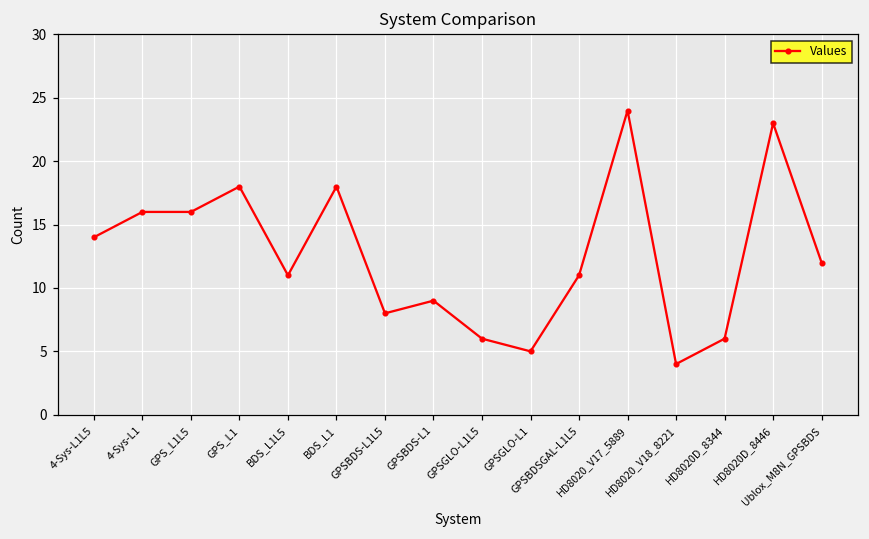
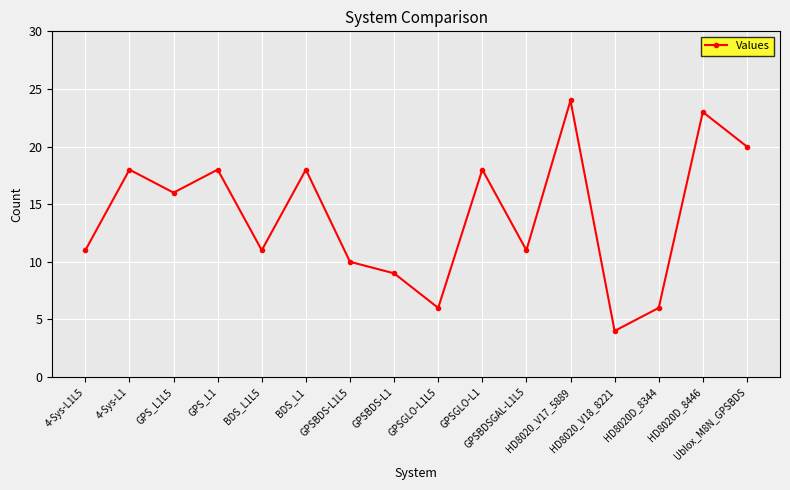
  {
-   "4-Sys-L1L5": 14,
-   "4-Sys-L1": 16,
+   "4-Sys-L1L5": 11,
+   "4-Sys-L1": 18,
    "GPS_L1L5": 16,
    "GPS_L1": 18,
    "BDS_L1L5": 11,
    "BDS_L1": 18,
-   "GPSBDS-L1L5": 8,
+   "GPSBDS-L1L5": 10,
    "GPSBDS-L1": 9,
    "GPSGLO-L1L5": 6,
-   "GPSGLO-L1": 5,
+   "GPSGLO-L1": 18,
    "GPSBDSGAL-L1L5": 11,
    "HD8020_V17_5889": 24,
    "HD8020_V18_8221": 4,
    "HD8020D_8344": 6,
    "HD8020D_8446": 23,
-   "Ublox_M8N_GPSBDS": 12
+   "Ublox_M8N_GPSBDS": 20
  }
